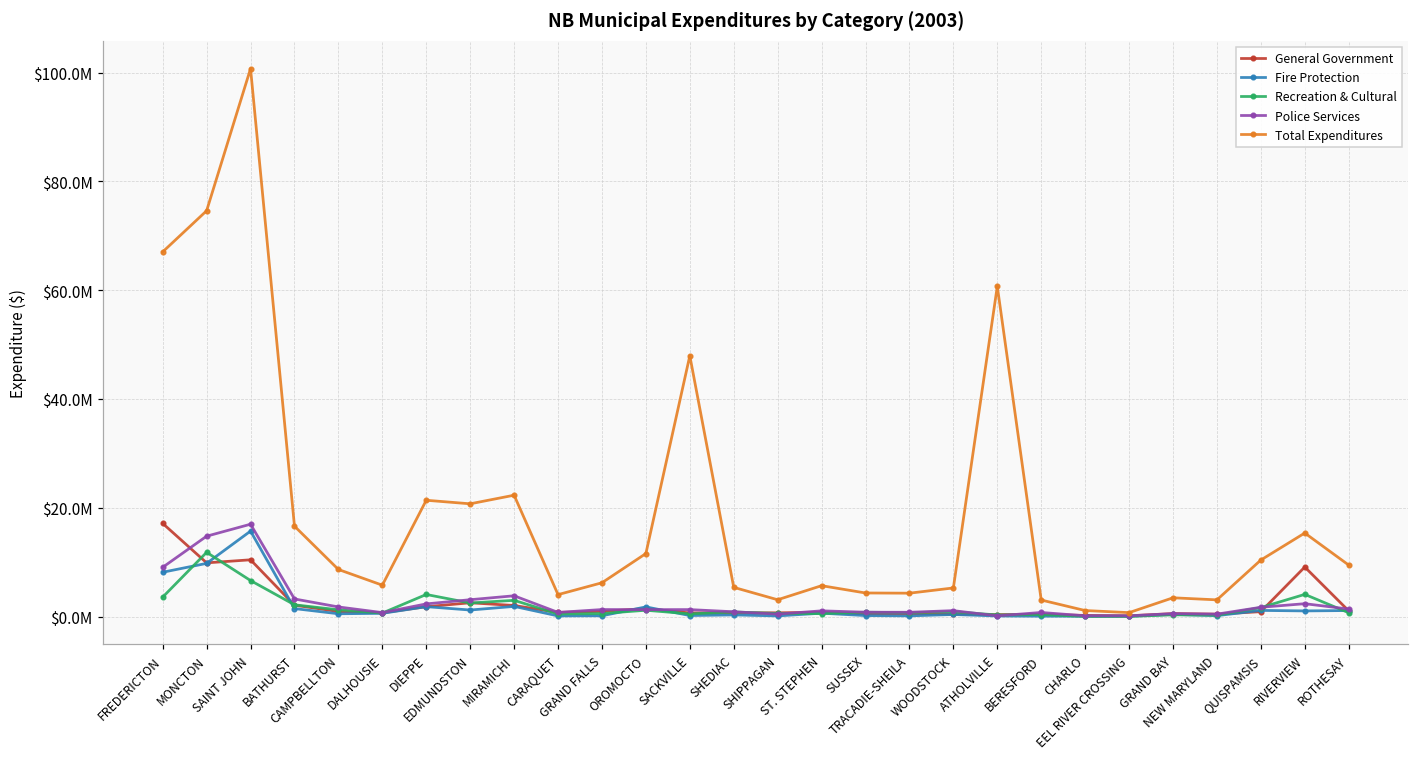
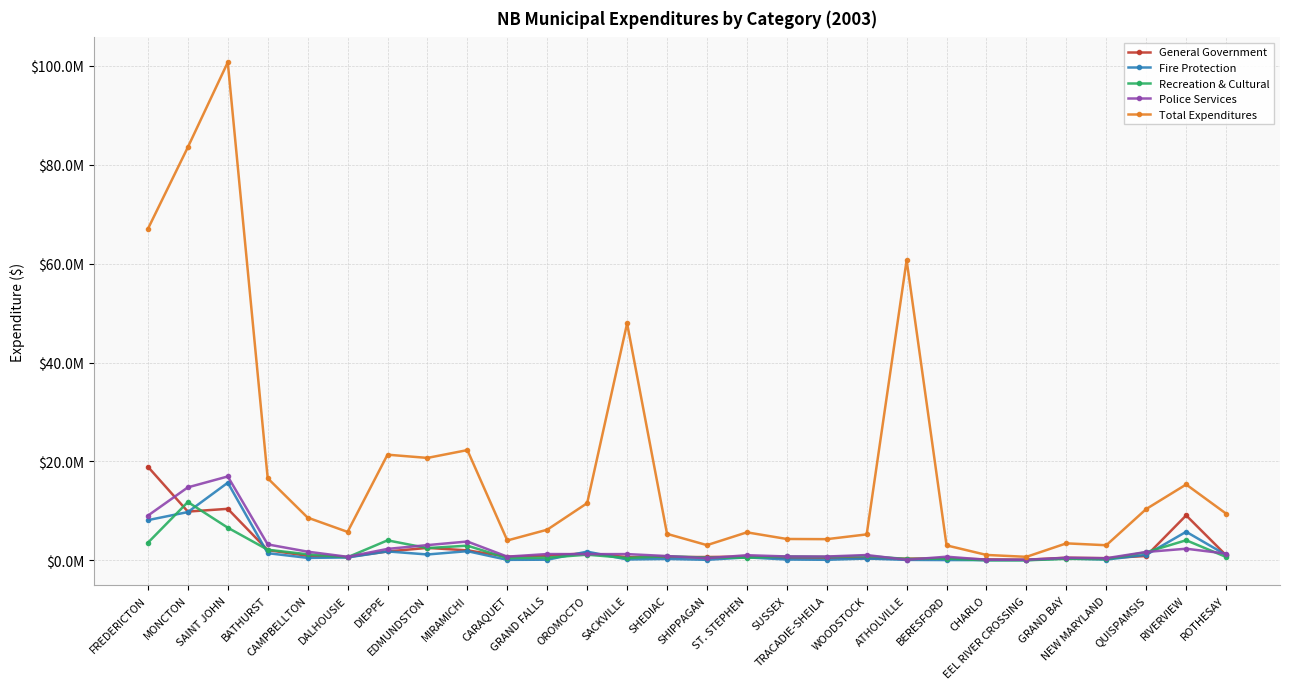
  {
    "General Government": {
-     "FREDERICTON": "$17000000",
+     "FREDERICTON": "$19000000",
      "SAINT JOHN": "$10000000",
      "RIVERVIEW": "$9000000"
    },
    "Fire Protection": {
      "FREDERICTON": "$8000000",
      "SAINT JOHN": "$16000000",
      "BATHURST": "$1000000",
      "EDMUNDSTON": "$1000000",
-     "RIVERVIEW": "$1000000"
+     "RIVERVIEW": "$6000000"
    },
    "Recreation & Cultural": {
      "FREDERICTON": "$4000000",
      "MONCTON": "$12000000",
      "SAINT JOHN": "$7000000",
      "DIEPPE": "$4000000",
      "MIRAMICHI": "$3000000",
      "RIVERVIEW": "$4000000"
    },
    "Police Services": {
      "FREDERICTON": "$9000000",
      "MONCTON": "$15000000",
      "SAINT JOHN": "$17000000",
      "BATHURST": "$3000000",
      "CAMPBELLTON": "$2000000",
      "EDMUNDSTON": "$3000000",
      "MIRAMICHI": "$4000000",
      "SACKVILLE": "$1000000",
      "RIVERVIEW": "$2000000"
    },
    "Total Expenditures": {
      "FREDERICTON": "$67000000",
-     "MONCTON": "$75000000",
+     "MONCTON": "$84000000",
      "SAINT JOHN": "$101000000",
      "BATHURST": "$17000000",
      "CAMPBELLTON": "$9000000",
      "DALHOUSIE": "$6000000",
      "DIEPPE": "$21000000",
      "EDMUNDSTON": "$21000000",
      "MIRAMICHI": "$22000000",
      "CARAQUET": "$4000000",
      "GRAND FALLS": "$6000000",
      "OROMOCTO": "$12000000",
      "SACKVILLE": "$48000000",
      "SHEDIAC": "$5000000",
      "SHIPPAGAN": "$3000000",
      "ST. STEPHEN": "$6000000",
      "SUSSEX": "$4000000",
      "TRACADIE-SHEILA": "$4000000",
      "WOODSTOCK": "$5000000",
      "ATHOLVILLE": "$61000000",
      "BERESFORD": "$3000000",
      "CHARLO": "$1000000",
      "EEL RIVER CROSSING": "$1000000",
      "GRAND BAY": "$3000000",
      "NEW MARYLAND": "$3000000",
      "QUISPAMSIS": "$10000000",
      "RIVERVIEW": "$15000000",
      "ROTHESAY": "$9000000"
    }
  }
